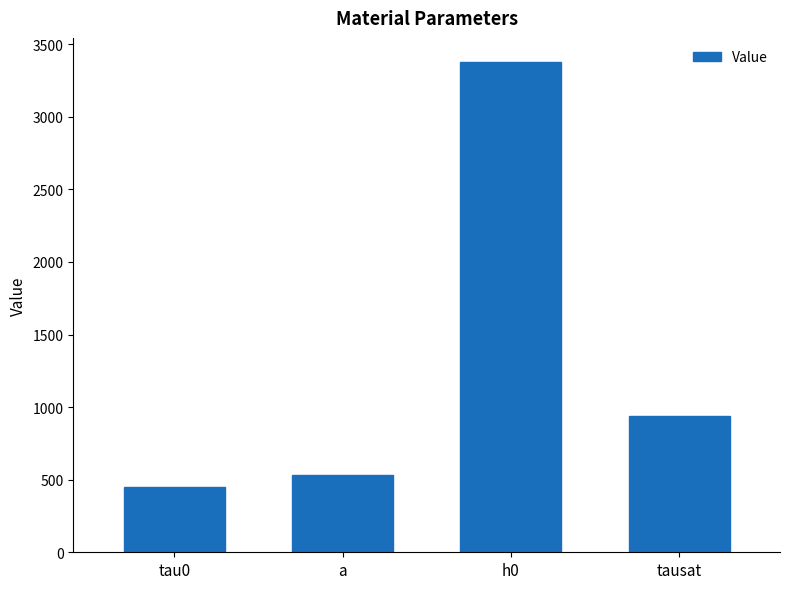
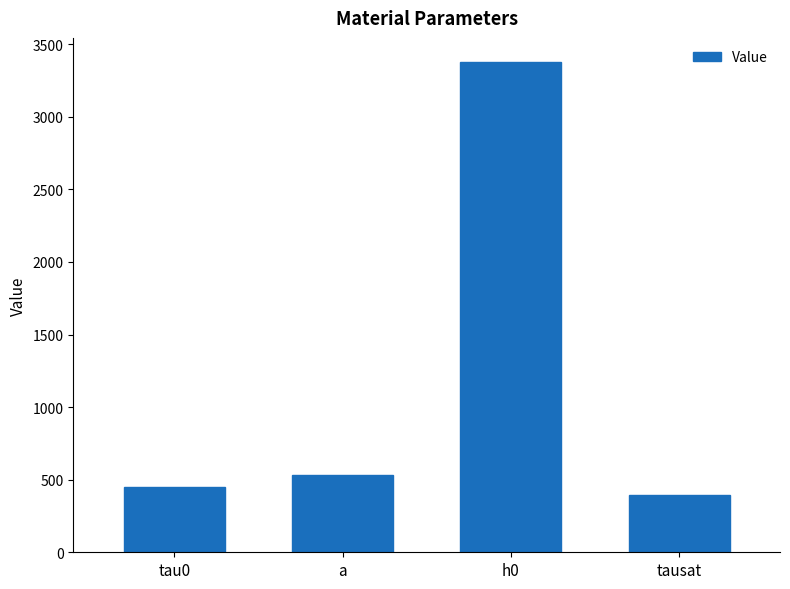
  {
    "tau0": 450,
    "a": 530,
    "h0": 3380,
-   "tausat": 940
+   "tausat": 400
  }
